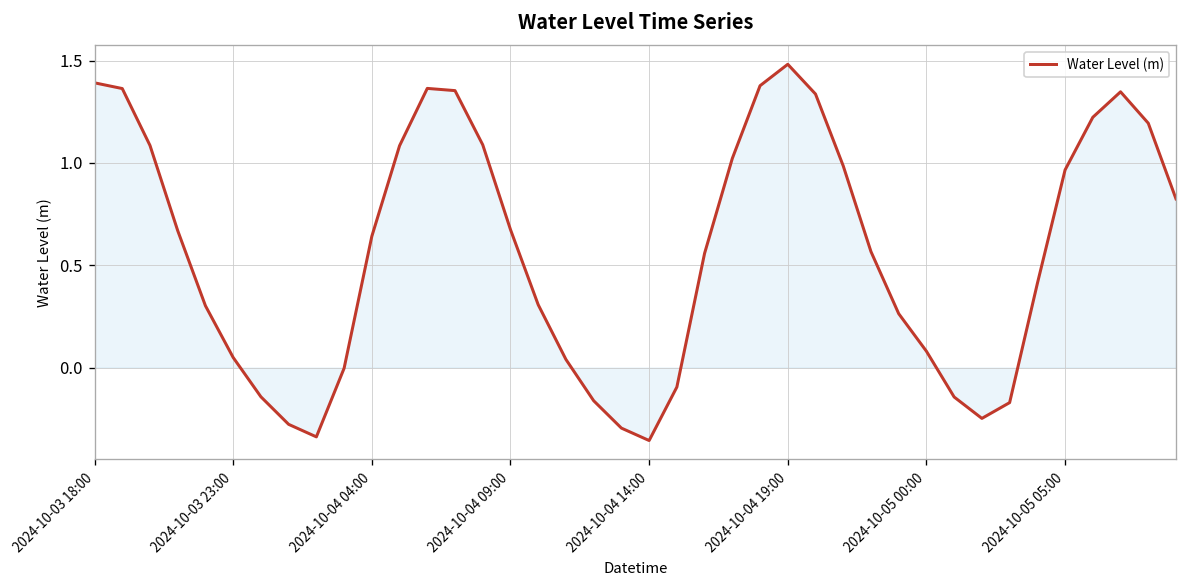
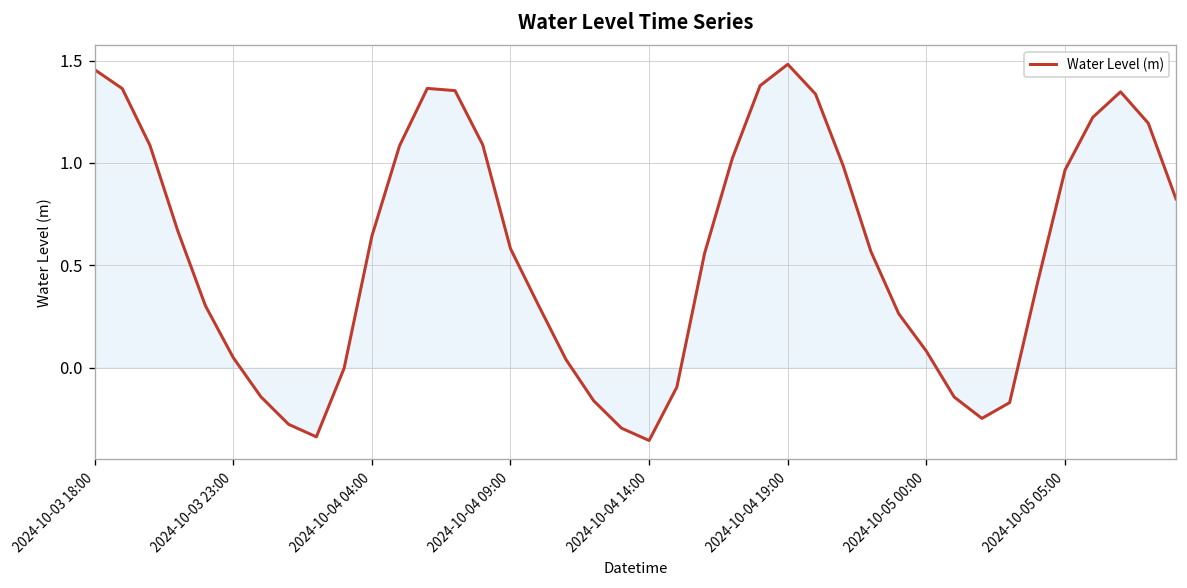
  {
    "Water Level (m)": {
-     "2024-10-03 18:00": 1.39,
-     "2024-10-04 09:00": 0.67,
+     "2024-10-03 18:00": 1.46,
+     "2024-10-04 09:00": 0.58,
      "2024-10-04 14:00": -0.36
    }
  }
